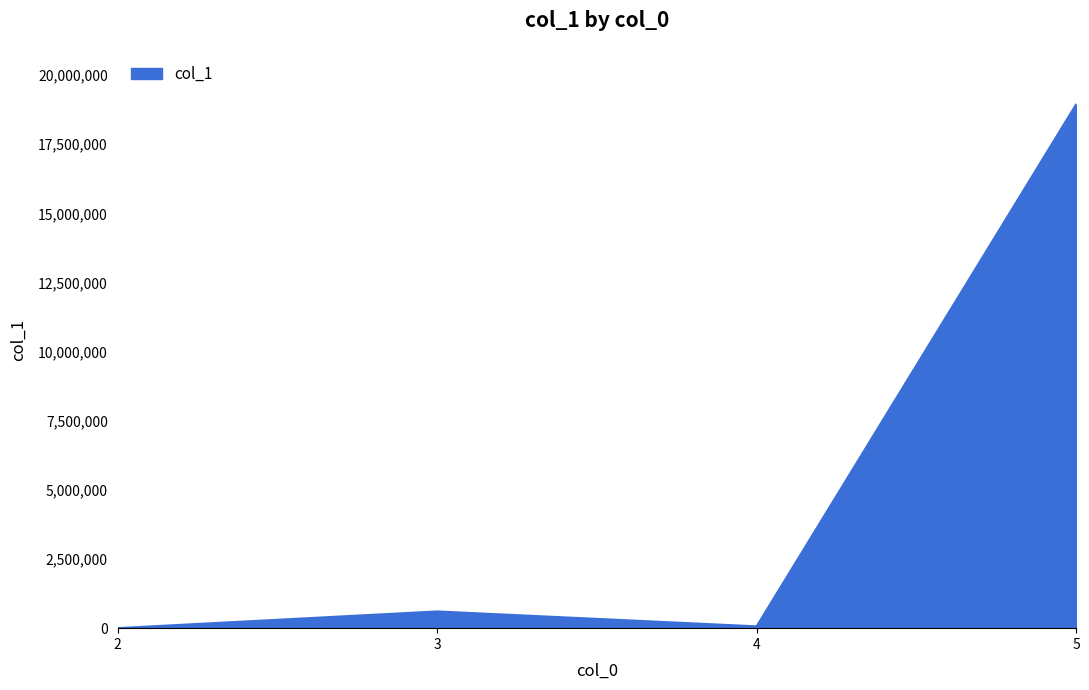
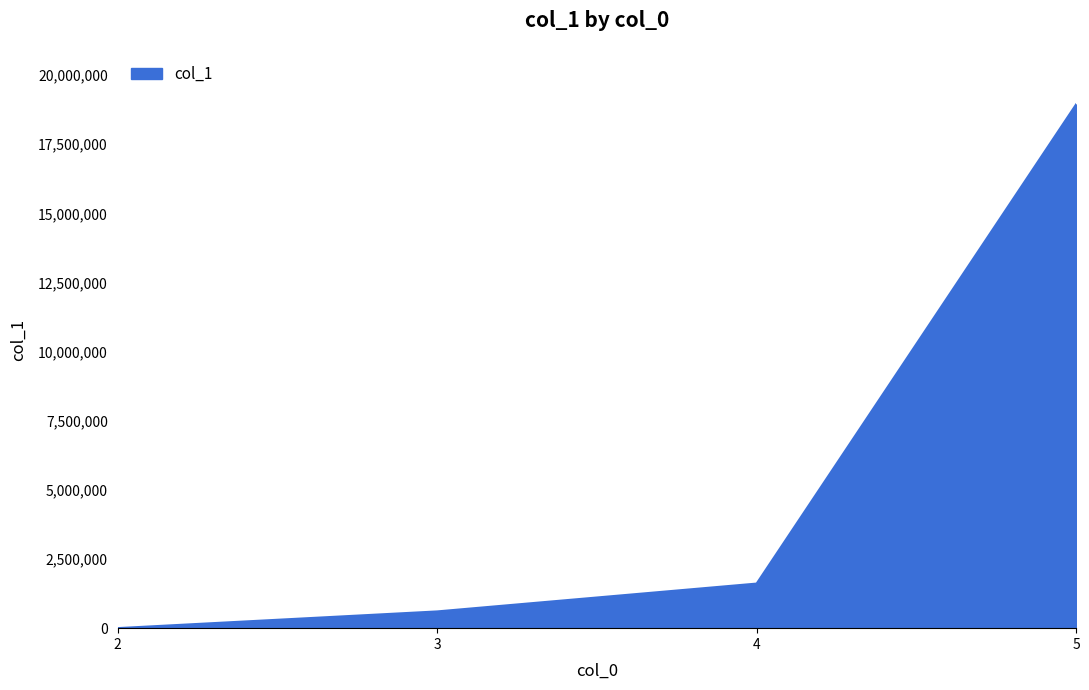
  {
    "2": "0",
    "3": "600,000",
-   "4": "100,000",
+   "4": "1,600,000",
    "5": "18,900,000"
  }
